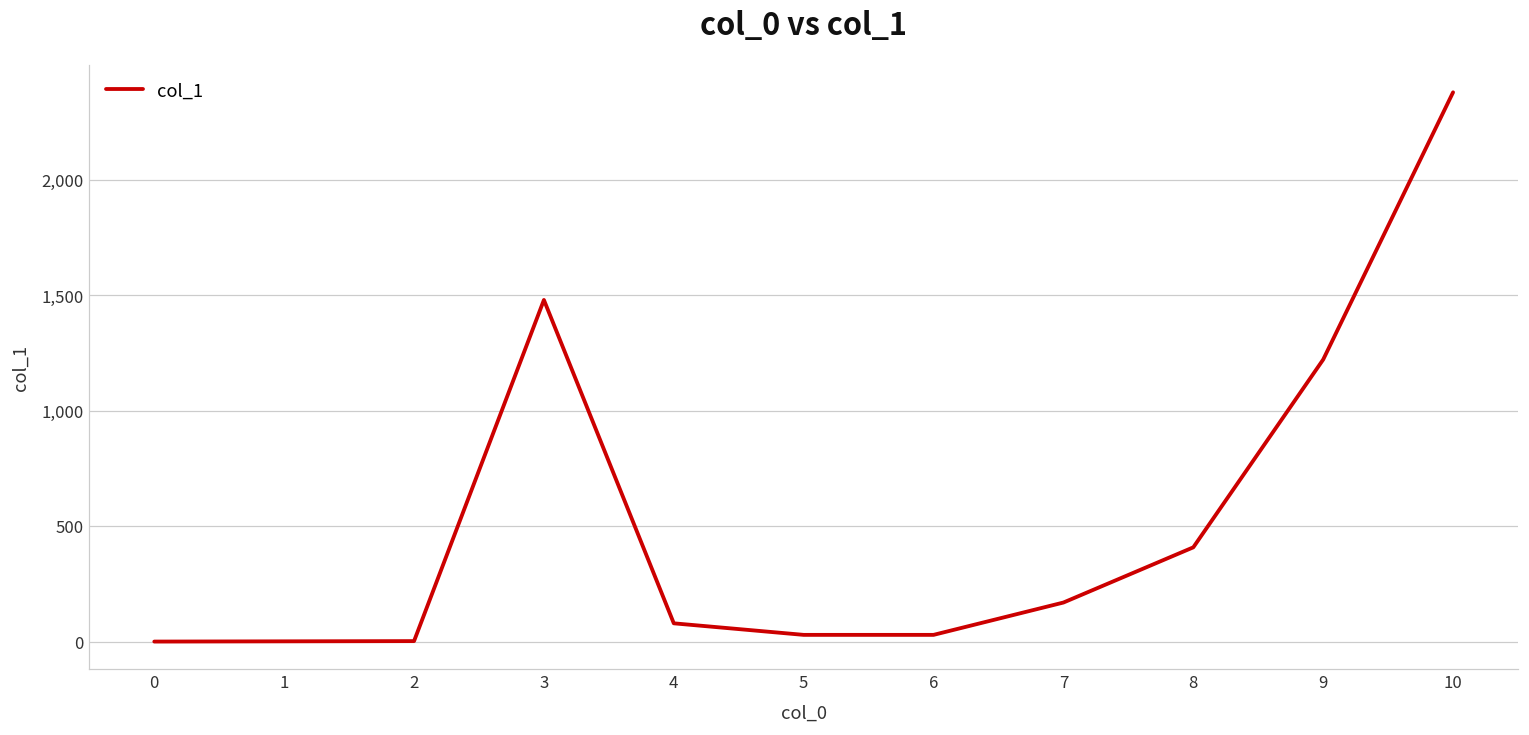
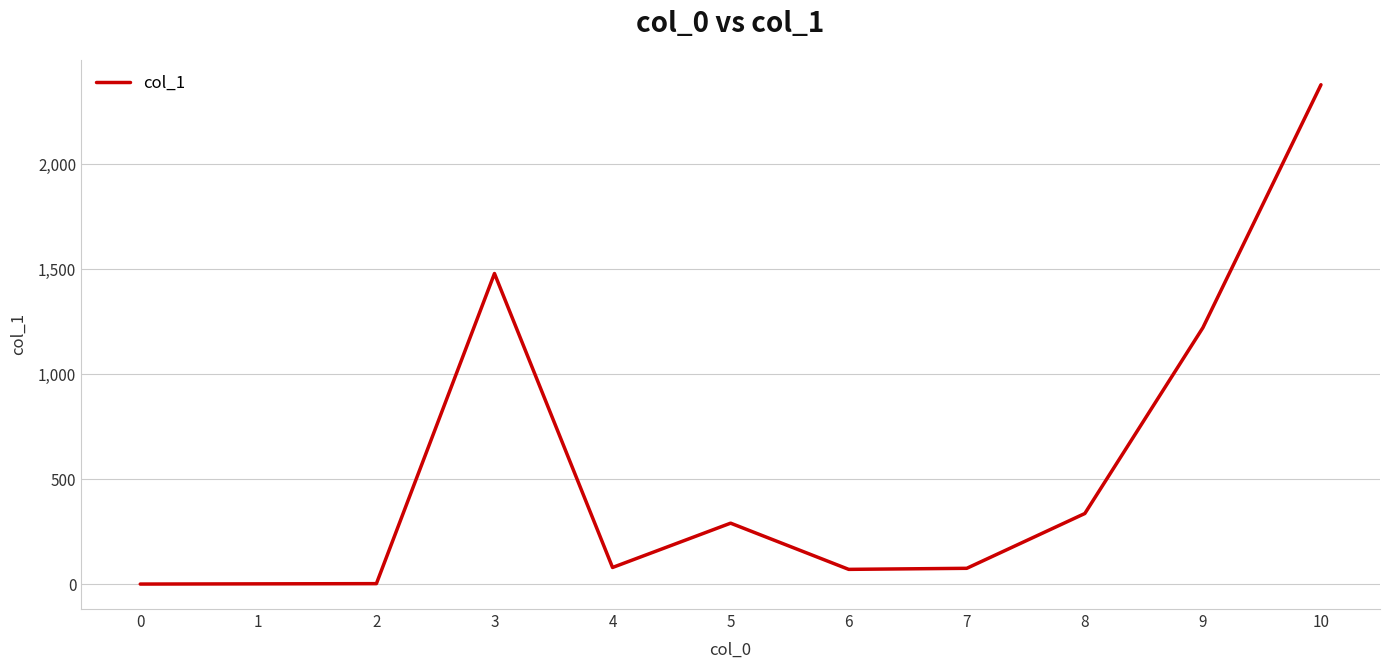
  {
    "0": "0",
    "1": "0",
    "2": "0",
    "3": "1,480",
    "4": "80",
-   "5": "30",
-   "6": "30",
-   "7": "170",
-   "8": "410",
+   "5": "290",
+   "6": "70",
+   "7": "80",
+   "8": "340",
    "9": "1,220",
    "10": "2,380"
  }
